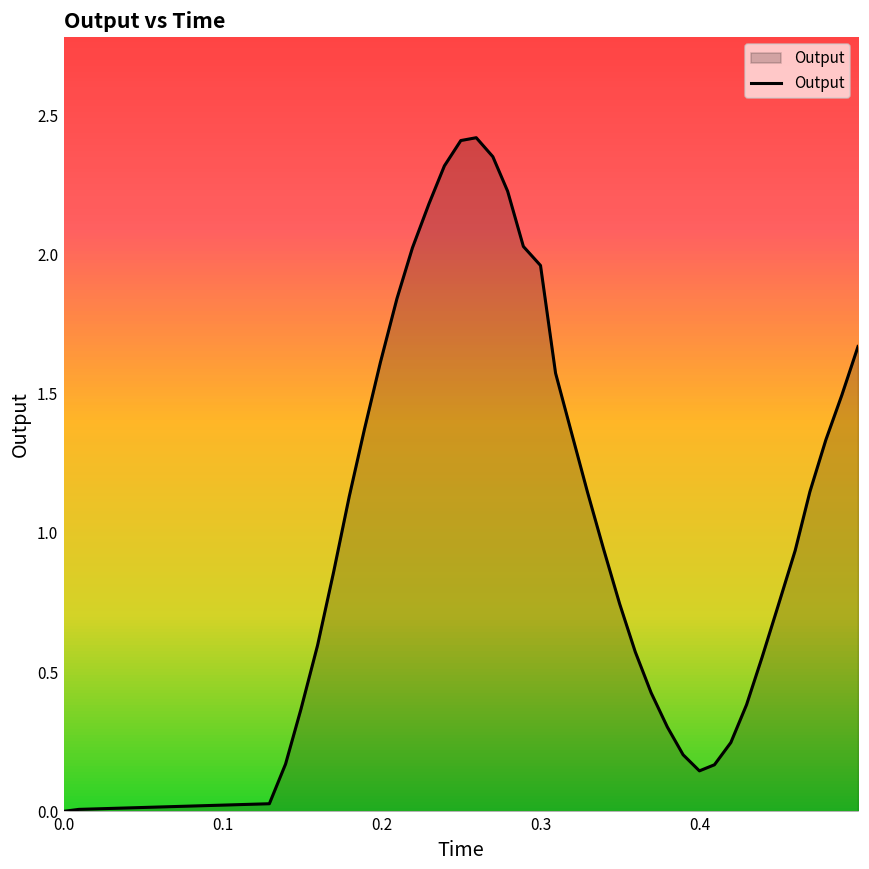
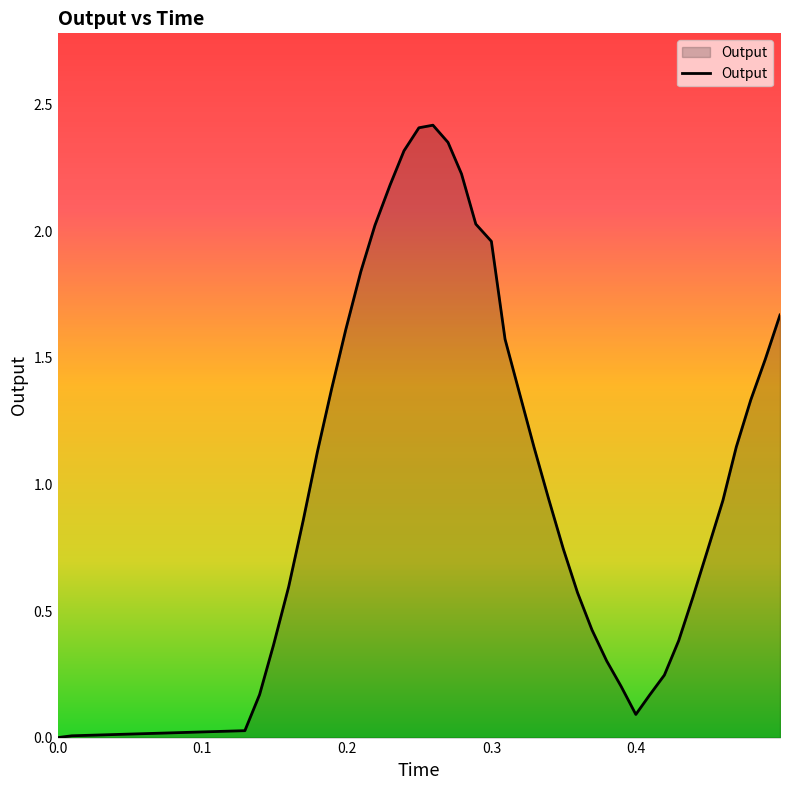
  {
    "0.0": 0.00,
    "0.3": 1.96,
-   "0.4": 0.15
+   "0.4": 0.09
  }
